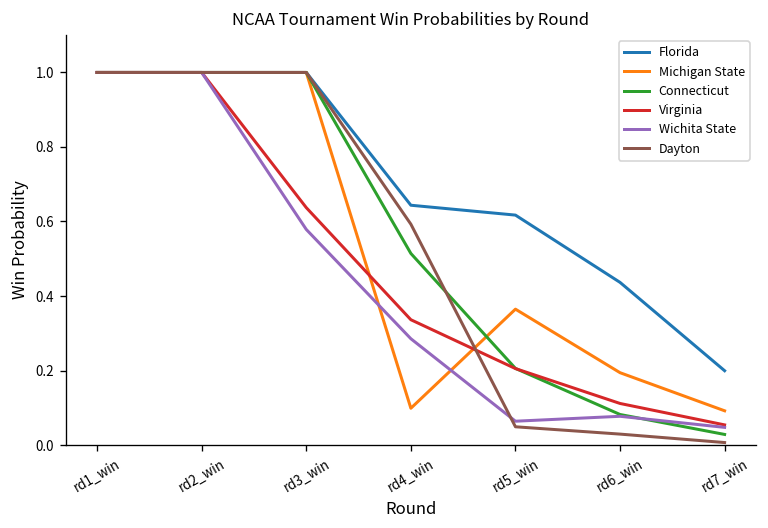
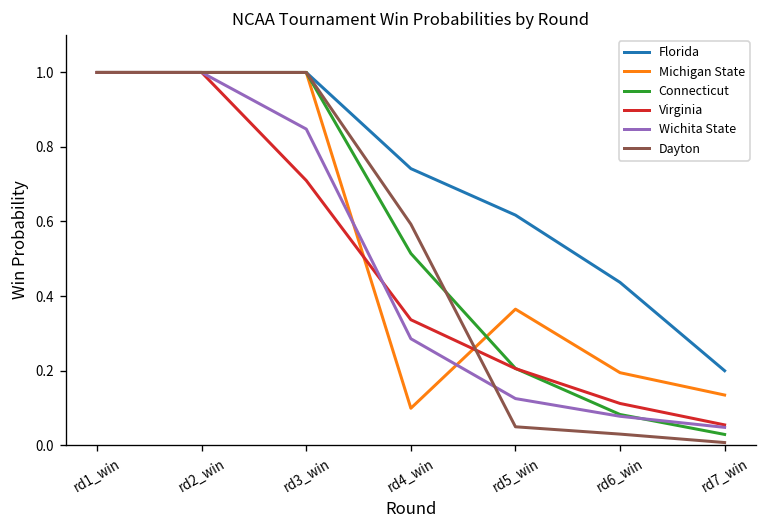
  {
    "Florida": {
-     "rd4_win": 0.64,
+     "rd4_win": 0.74,
      "rd5_win": 0.62,
      "rd6_win": 0.44,
      "rd7_win": 0.20
    },
    "Michigan State": {
      "rd4_win": 0.10,
      "rd5_win": 0.36,
      "rd6_win": 0.19,
-     "rd7_win": 0.09
+     "rd7_win": 0.13
    },
    "Connecticut": {
      "rd4_win": 0.51,
      "rd7_win": 0.03
    },
    "Virginia": {
-     "rd3_win": 0.64,
+     "rd3_win": 0.71,
      "rd4_win": 0.34,
      "rd6_win": 0.11
    },
    "Wichita State": {
-     "rd3_win": 0.58,
+     "rd3_win": 0.85,
      "rd4_win": 0.29,
-     "rd5_win": 0.06
+     "rd5_win": 0.12
    },
    "Dayton": {
      "rd4_win": 0.59,
      "rd5_win": 0.05,
      "rd6_win": 0.03,
      "rd7_win": 0.01
    }
  }
